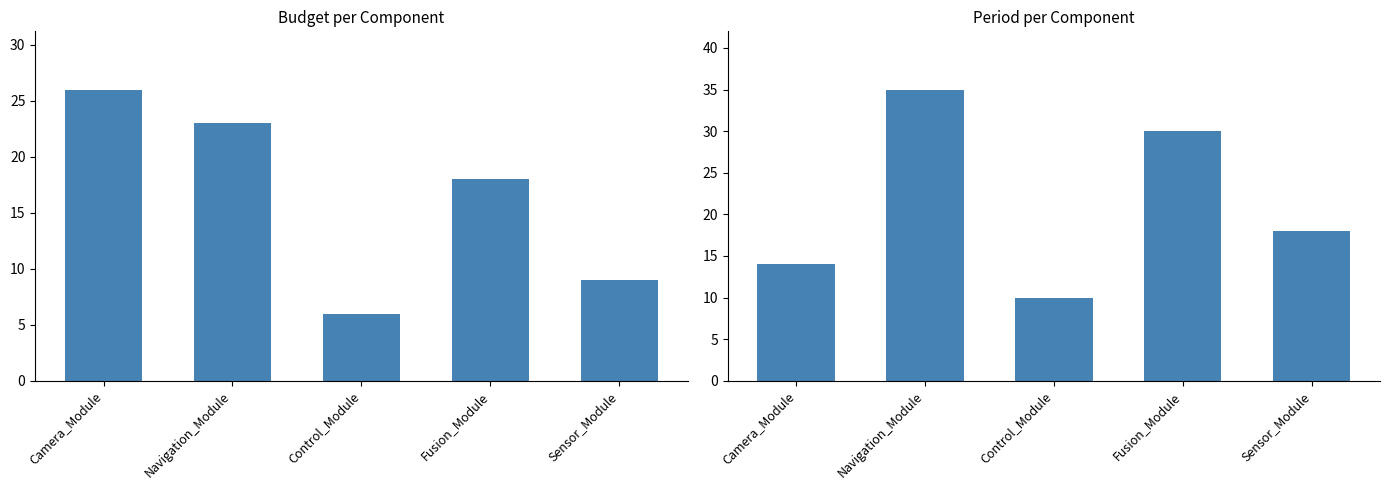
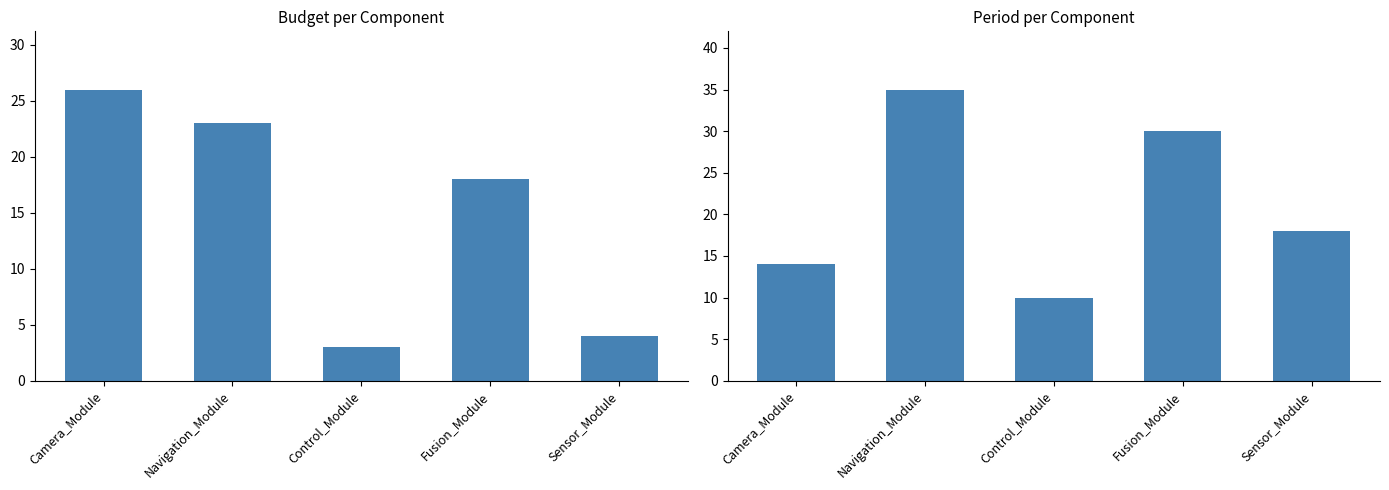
  {
    "Budget per Component": {
      "Camera_Module": 26,
      "Navigation_Module": 23,
-     "Control_Module": 6,
+     "Control_Module": 3,
      "Fusion_Module": 18,
-     "Sensor_Module": 9
+     "Sensor_Module": 4
    },
    "Period per Component": {
      "Camera_Module": 14,
      "Navigation_Module": 35,
      "Control_Module": 10,
      "Fusion_Module": 30,
      "Sensor_Module": 18
    }
  }
